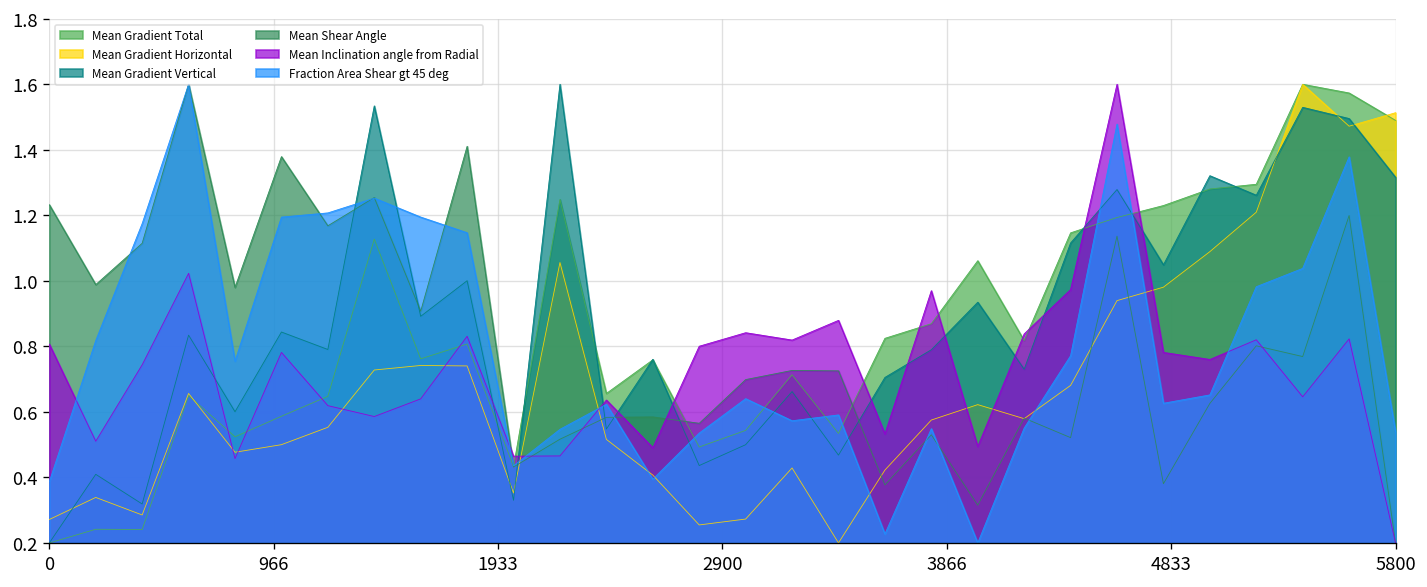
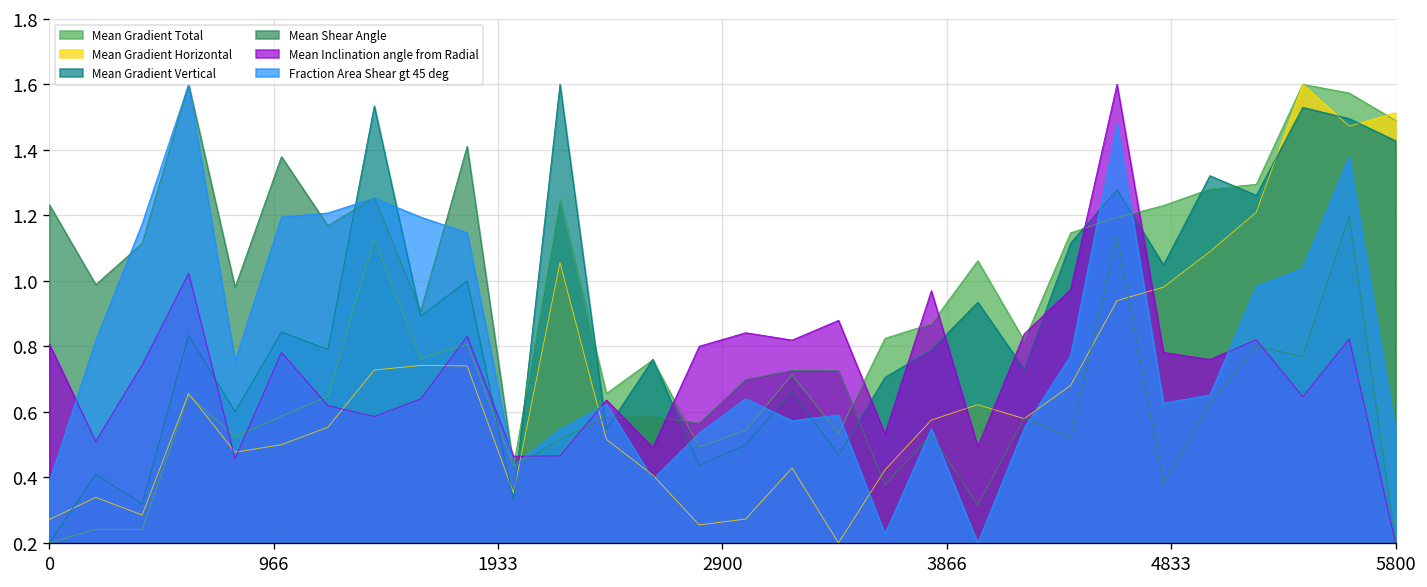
  {
    "Mean Gradient Horizontal": {
      "0": 0.27,
      "5800": 1.51
    },
    "Mean Gradient Vertical": {
-     "5800": 1.32
+     "5800": 1.43
    },
    "Mean Inclination angle from Radial": {
      "0": 0.81
    },
    "Fraction Area Shear gt 45 deg": {
      "0": 0.39,
      "5800": 0.54
    }
  }
